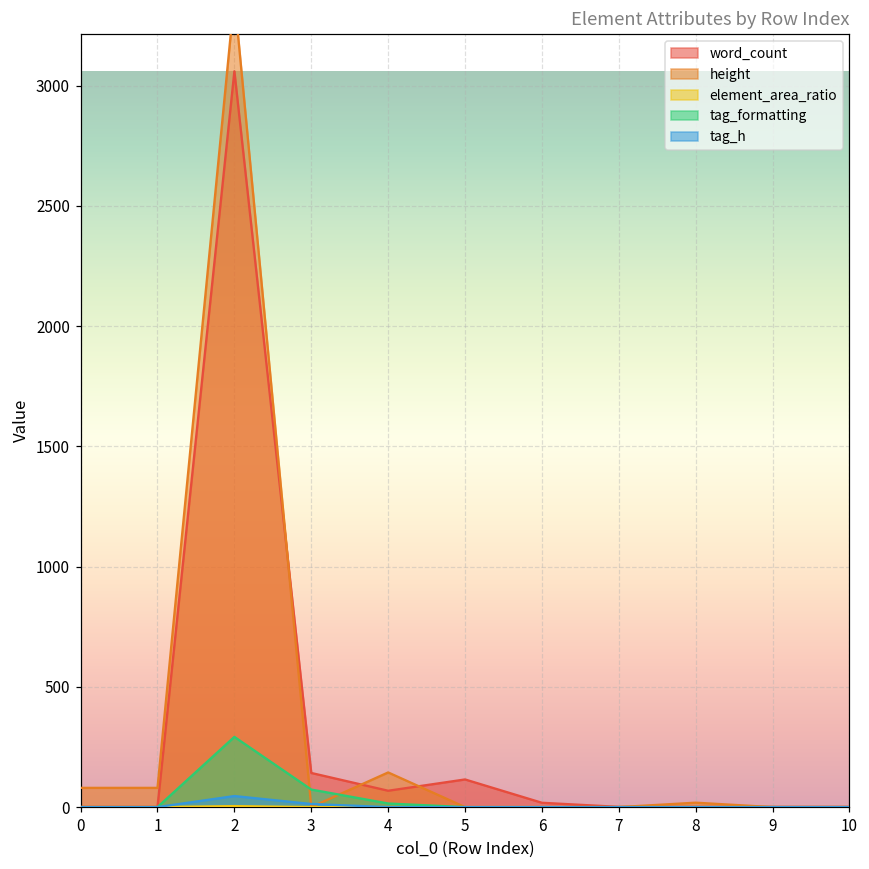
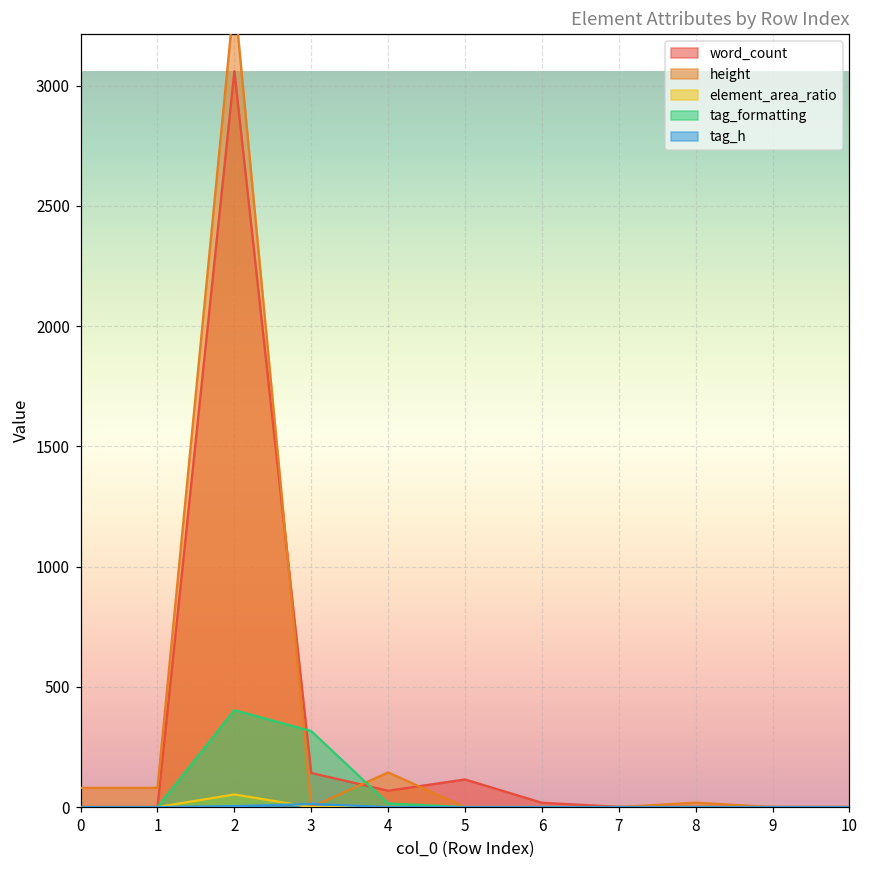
  {
    "element_area_ratio": {
-     "2": 0
+     "2": 50
    },
    "tag_formatting": {
-     "2": 290,
-     "3": 70,
+     "2": 400,
+     "3": 320,
      "4": 20
    },
    "tag_h": {
-     "2": 50,
+     "2": 0,
      "3": 10
    }
  }
